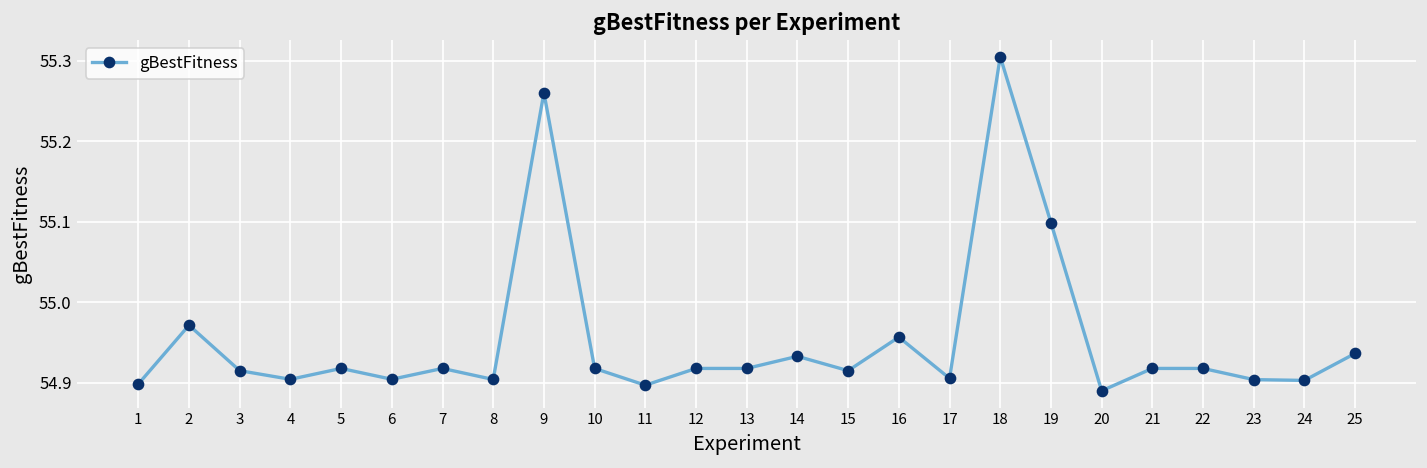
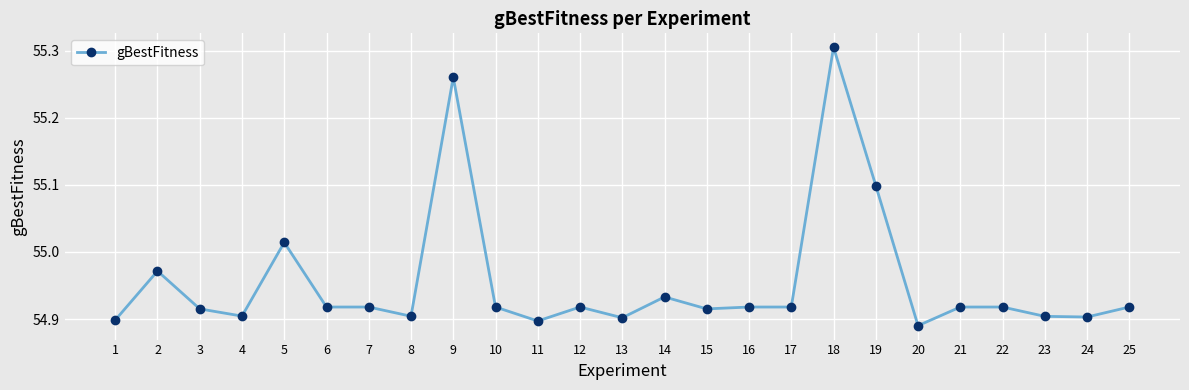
  {
    "1": 54.90,
    "2": 54.97,
    "3": 54.92,
    "4": 54.90,
-   "5": 54.92,
-   "6": 54.90,
+   "5": 55.01,
+   "6": 54.92,
    "7": 54.92,
    "8": 54.90,
    "9": 55.26,
    "10": 54.92,
    "11": 54.90,
    "12": 54.92,
-   "13": 54.92,
+   "13": 54.90,
    "14": 54.93,
    "15": 54.92,
-   "16": 54.96,
-   "17": 54.91,
+   "16": 54.92,
+   "17": 54.92,
    "18": 55.31,
    "19": 55.10,
    "20": 54.89,
    "21": 54.92,
    "22": 54.92,
    "23": 54.90,
    "24": 54.90,
-   "25": 54.94
+   "25": 54.92
  }
